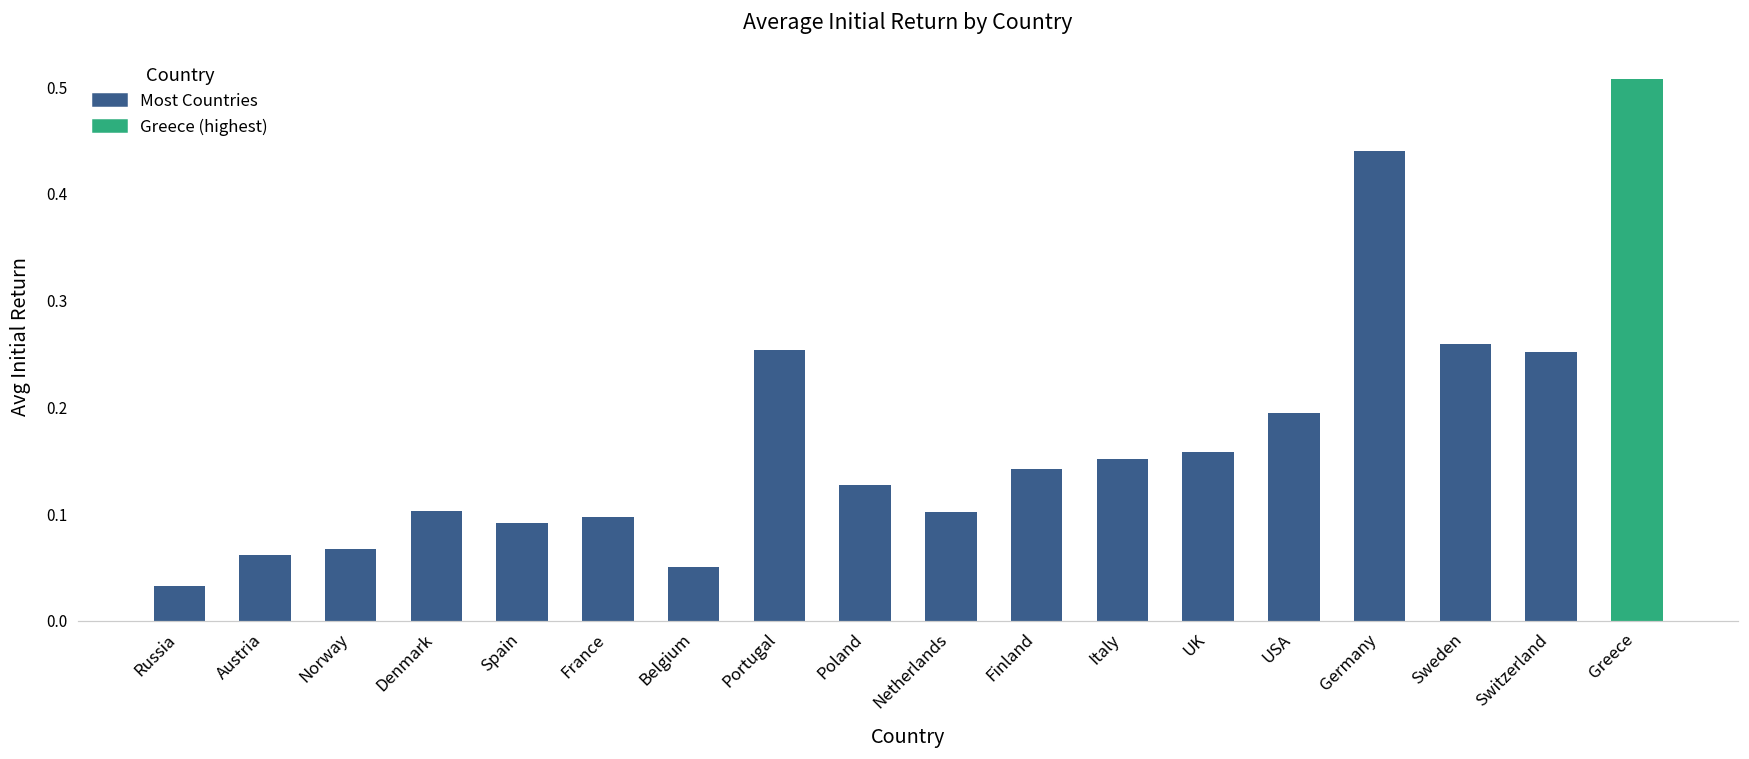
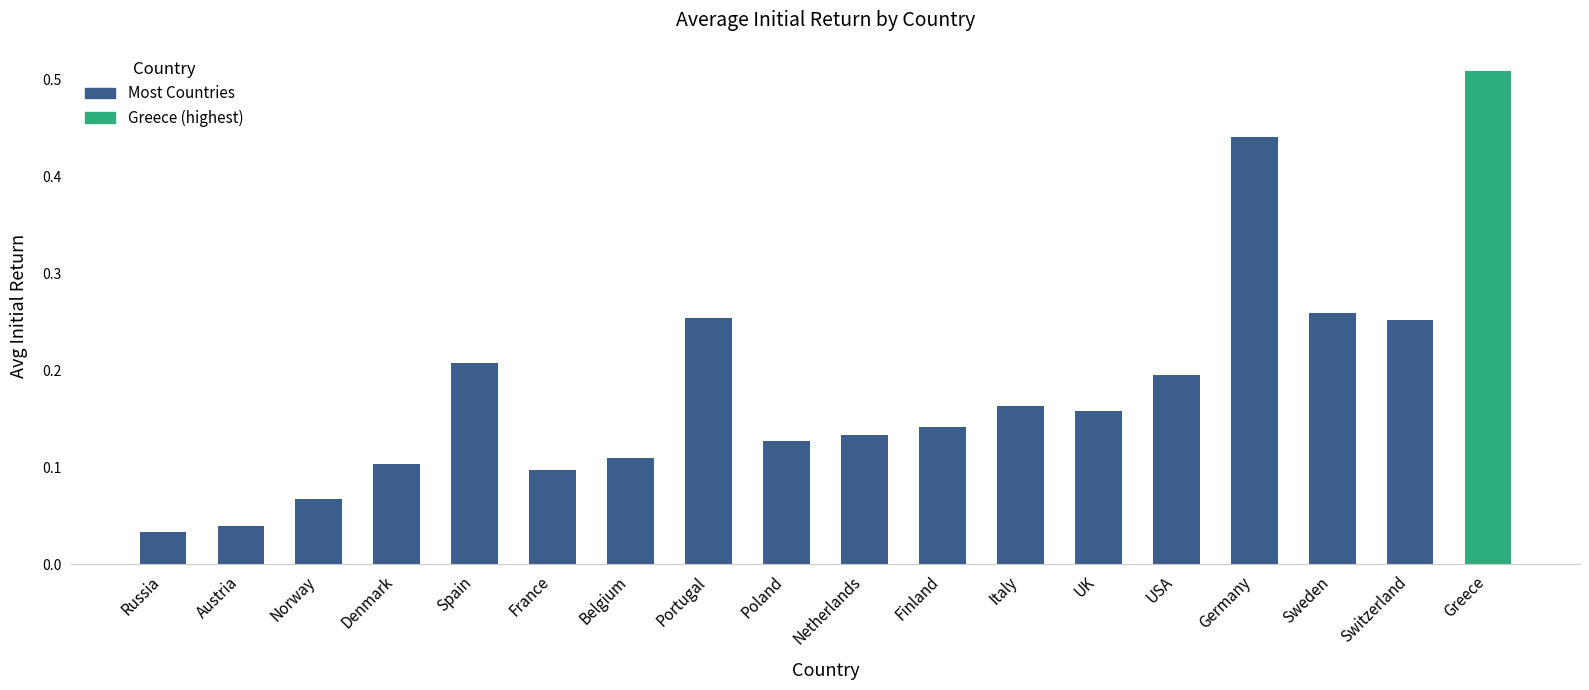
  {
    "Russia": 0.03,
-   "Austria": 0.06,
+   "Austria": 0.04,
    "Norway": 0.07,
    "Denmark": 0.10,
-   "Spain": 0.09,
+   "Spain": 0.21,
    "France": 0.10,
-   "Belgium": 0.05,
+   "Belgium": 0.11,
    "Portugal": 0.25,
    "Poland": 0.13,
-   "Netherlands": 0.10,
+   "Netherlands": 0.13,
    "Finland": 0.14,
-   "Italy": 0.15,
+   "Italy": 0.16,
    "UK": 0.16,
    "USA": 0.20,
    "Germany": 0.44,
    "Sweden": 0.26,
    "Switzerland": 0.25,
    "Greece": 0.51
  }
